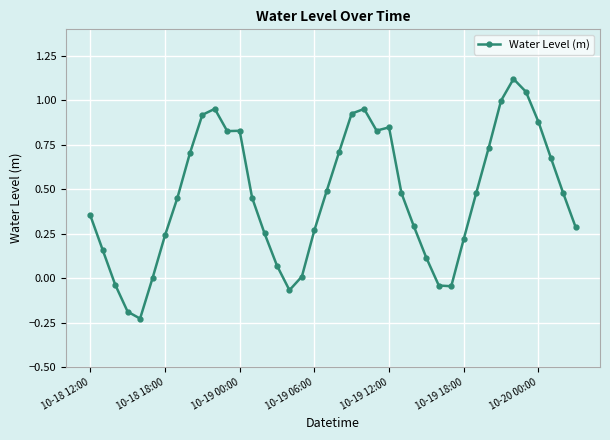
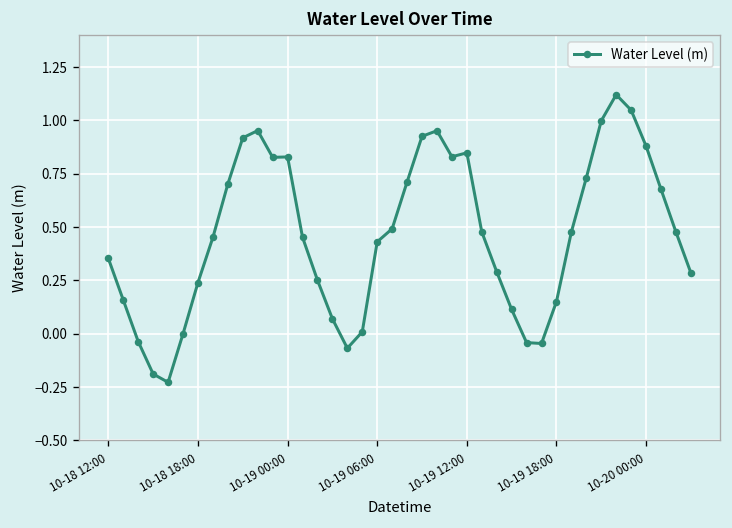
  {
    "10-18 12:00": 0.35,
    "10-18 18:00": 0.24,
    "10-19 00:00": 0.83,
-   "10-19 06:00": 0.27,
+   "10-19 06:00": 0.43,
    "10-19 12:00": 0.85,
-   "10-19 18:00": 0.22,
+   "10-19 18:00": 0.15,
    "10-20 00:00": 0.88
  }
